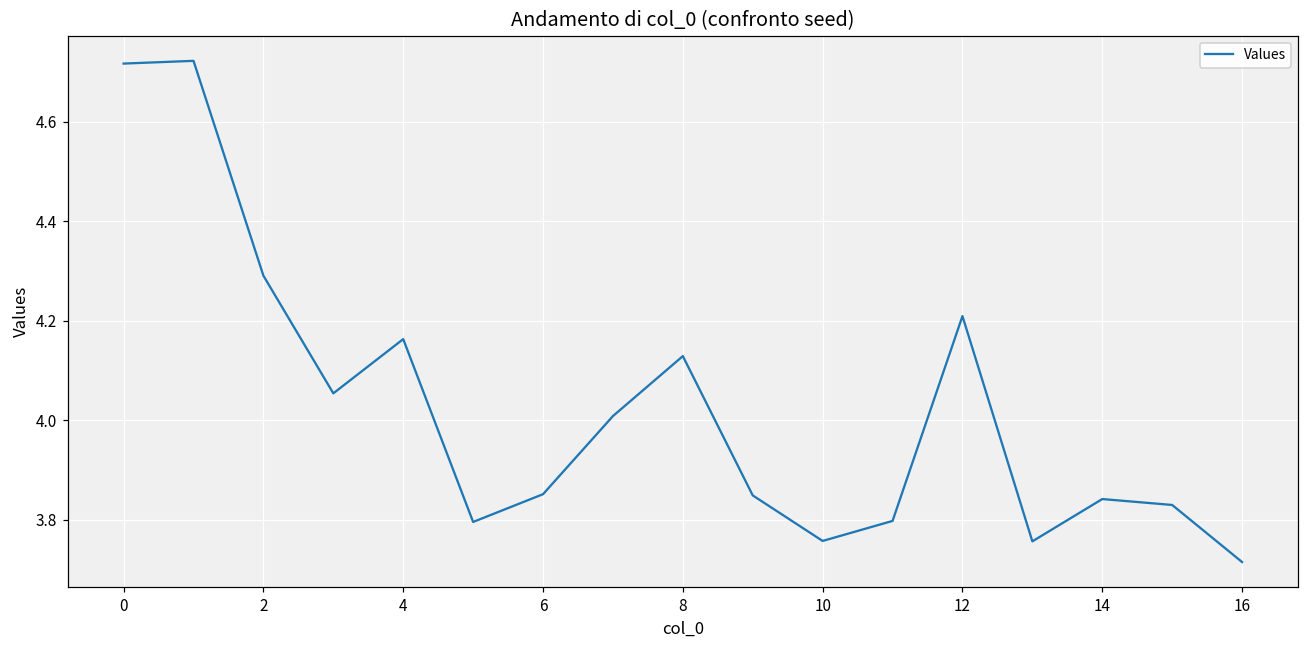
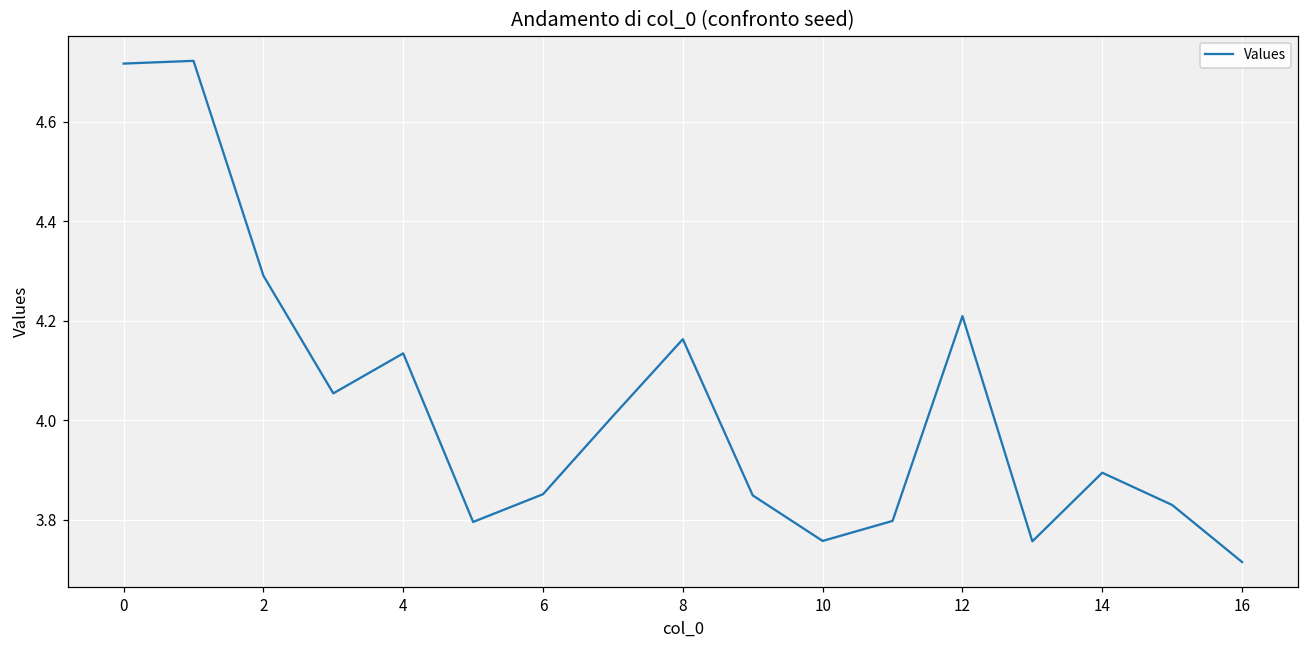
  {
    "0": 4.72,
    "2": 4.29,
-   "4": 4.16,
+   "4": 4.13,
    "6": 3.85,
-   "8": 4.13,
+   "8": 4.16,
    "10": 3.76,
    "12": 4.21,
-   "14": 3.84,
+   "14": 3.89,
    "16": 3.71
  }
